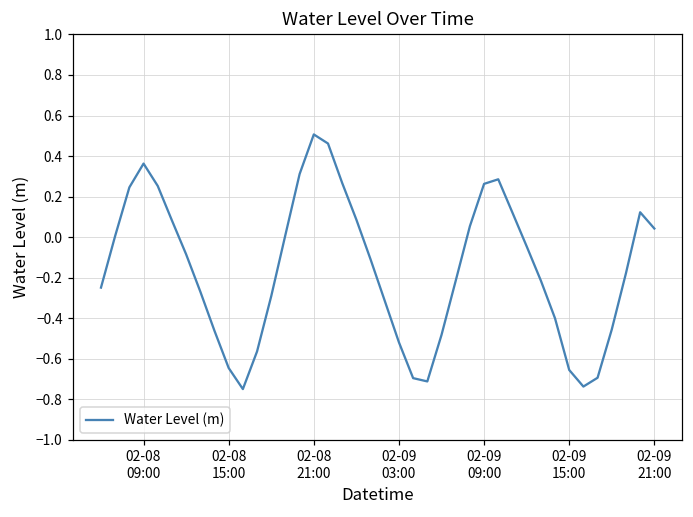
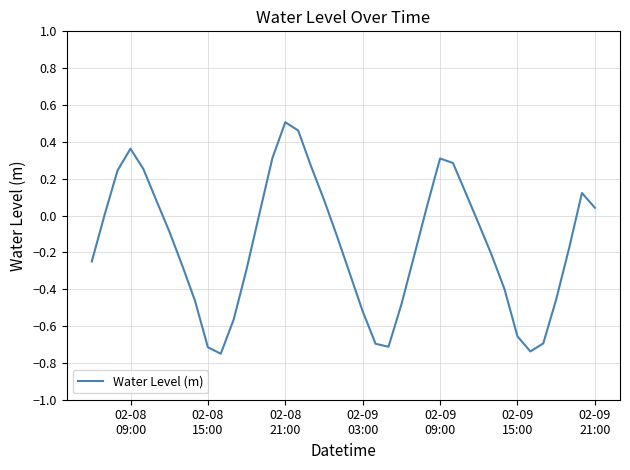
  {
    "02-08 09:00": 0.36,
-   "02-08 15:00": -0.65,
+   "02-08 15:00": -0.72,
    "02-08 21:00": 0.51,
    "02-09 03:00": -0.52,
-   "02-09 09:00": 0.26,
+   "02-09 09:00": 0.31,
    "02-09 15:00": -0.66,
    "02-09 21:00": 0.04
  }
